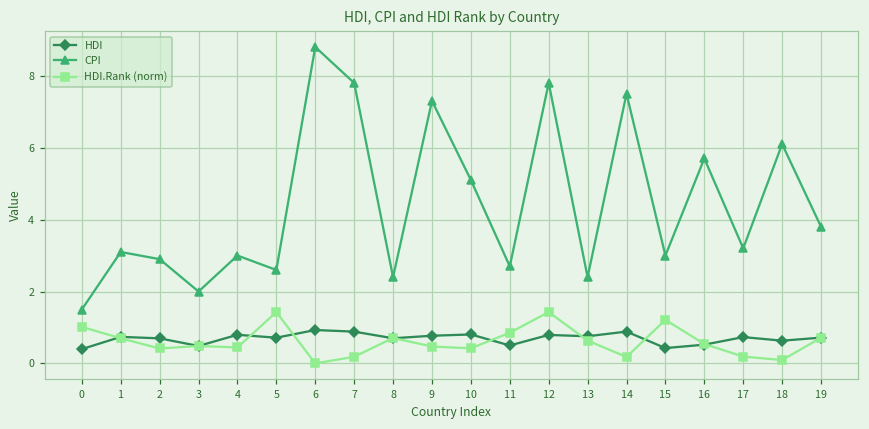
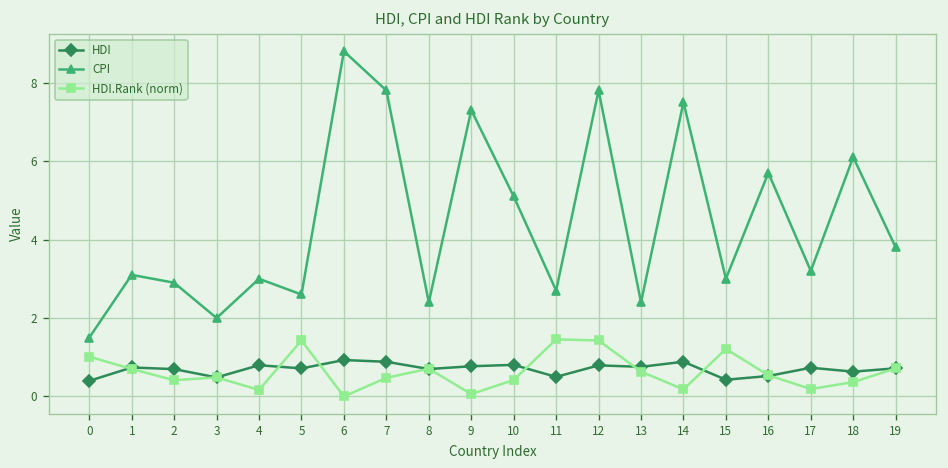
  {
    "HDI.Rank (norm)": {
      "0": 1.0,
      "2": 0.4,
-     "4": 0.4,
+     "4": 0.2,
      "5": 1.4,
      "6": 0.0,
-     "7": 0.2,
-     "9": 0.5,
+     "7": 0.5,
+     "9": 0.1,
      "10": 0.4,
-     "11": 0.9,
+     "11": 1.5,
      "12": 1.4,
      "13": 0.6,
      "14": 0.2,
      "15": 1.2,
      "17": 0.2,
-     "18": 0.1
+     "18": 0.4
    }
  }
